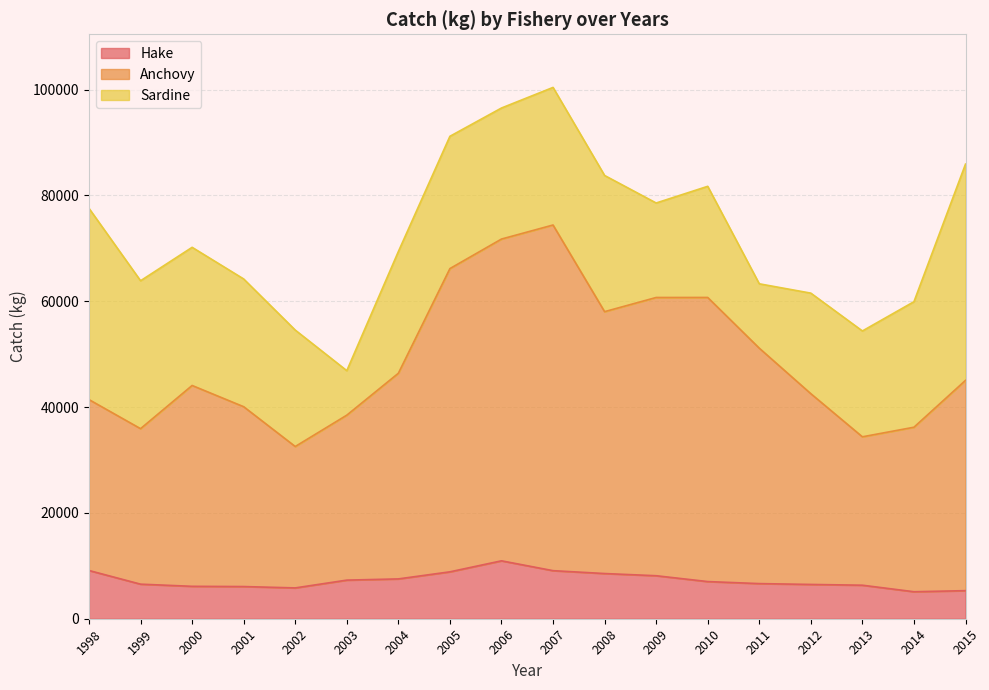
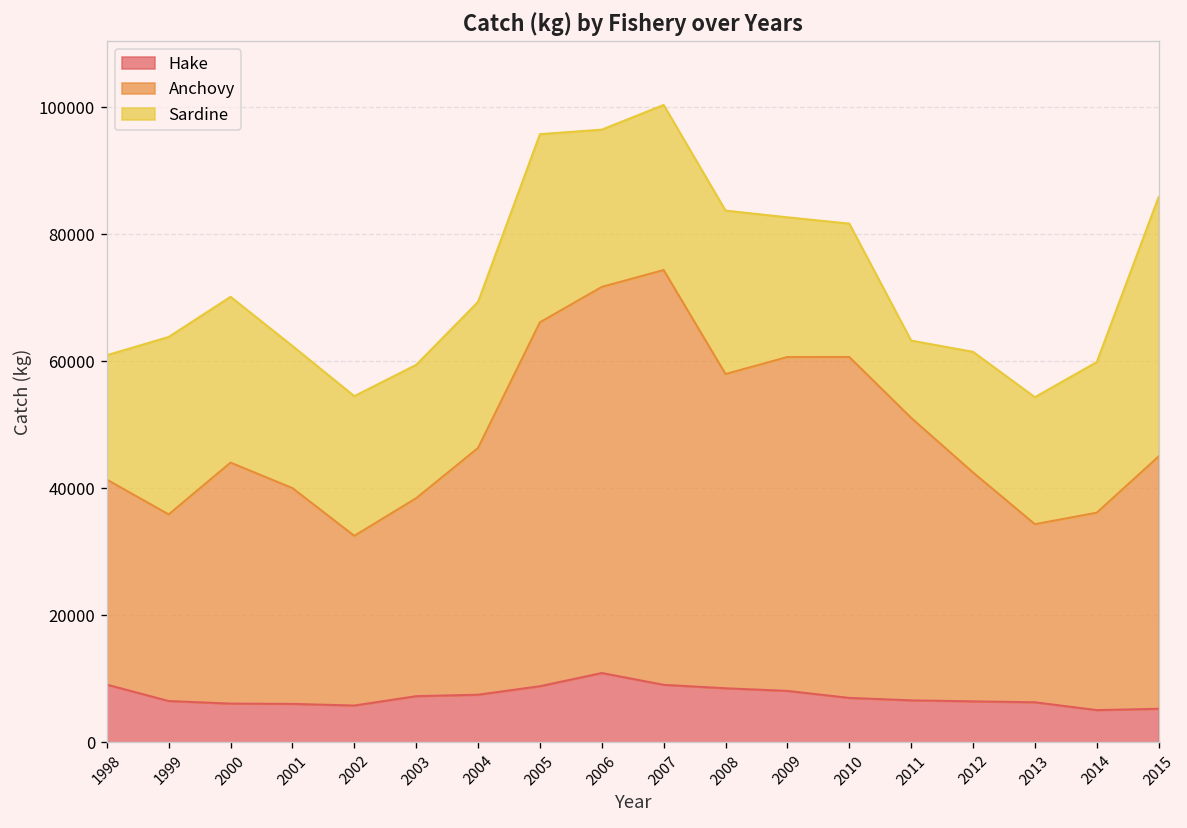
  {
    "Sardine": {
-     "1998": 36000,
+     "1998": 20000,
      "1999": 28000,
      "2000": 26000,
-     "2001": 24000,
+     "2001": 22000,
      "2002": 22000,
-     "2003": 8000,
+     "2003": 21000,
      "2004": 23000,
-     "2005": 25000,
+     "2005": 30000,
      "2006": 25000,
      "2007": 26000,
      "2008": 26000,
-     "2009": 18000,
+     "2009": 22000,
      "2010": 21000,
      "2011": 12000,
      "2012": 19000,
      "2013": 20000,
      "2014": 24000,
      "2015": 41000
    }
  }
